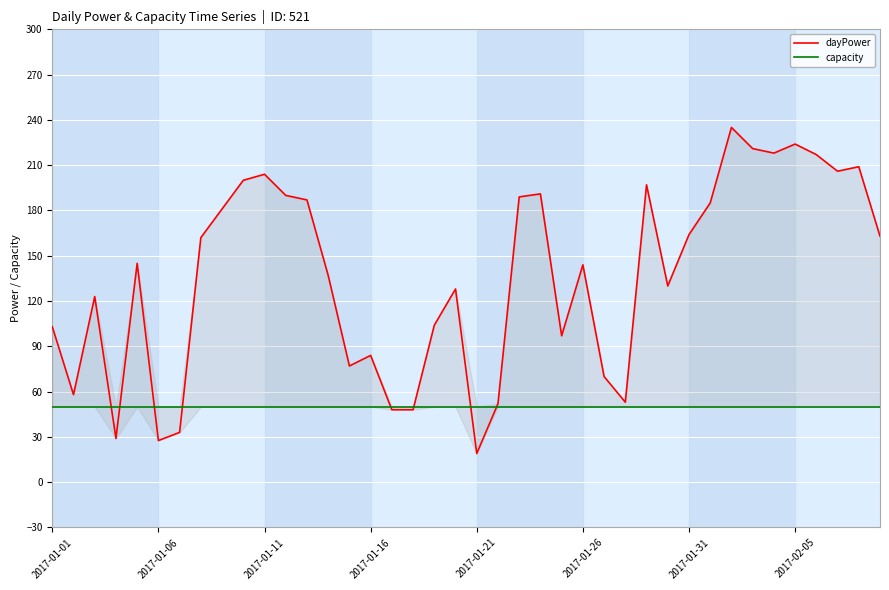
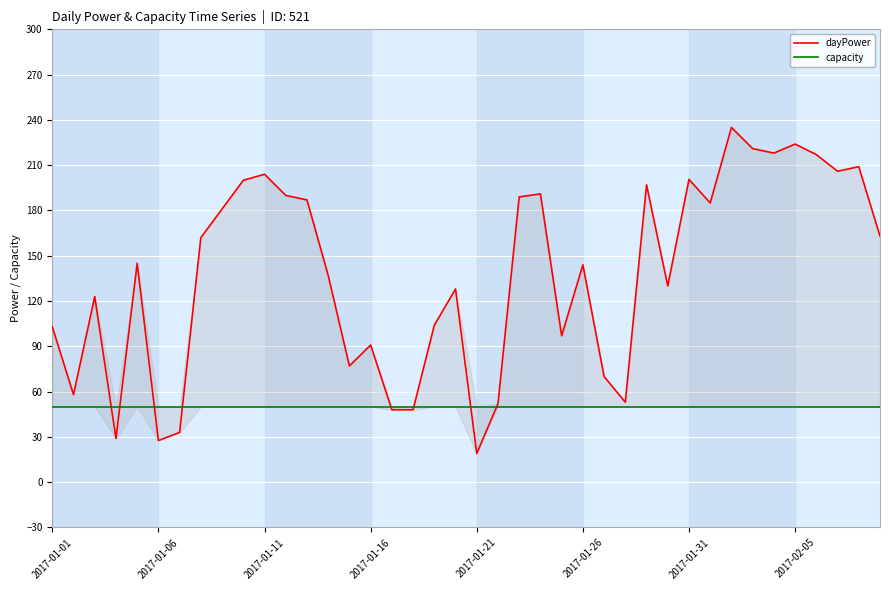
  {
    "dayPower": {
      "2017-01-06": 28,
-     "2017-01-16": 84,
+     "2017-01-16": 91,
      "2017-01-21": 19,
-     "2017-01-31": 164
+     "2017-01-31": 201
    },
    "capacity": {
      "2017-01-01": 50,
      "2017-01-11": 50,
      "2017-01-16": 50,
      "2017-01-26": 50,
      "2017-01-31": 50,
      "2017-02-05": 50
    }
  }
